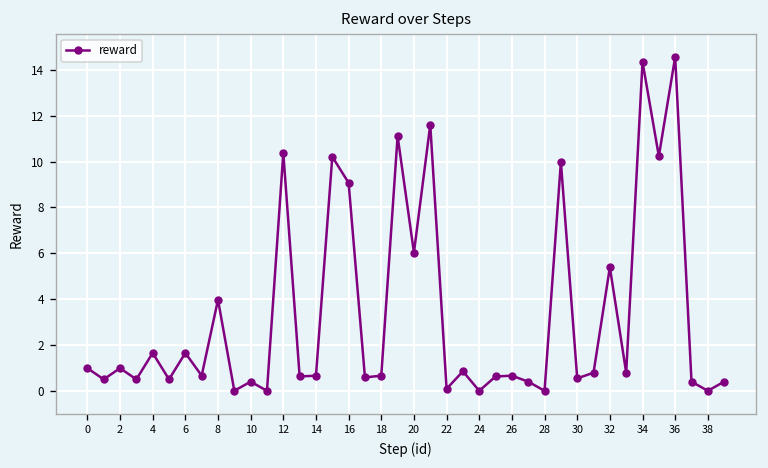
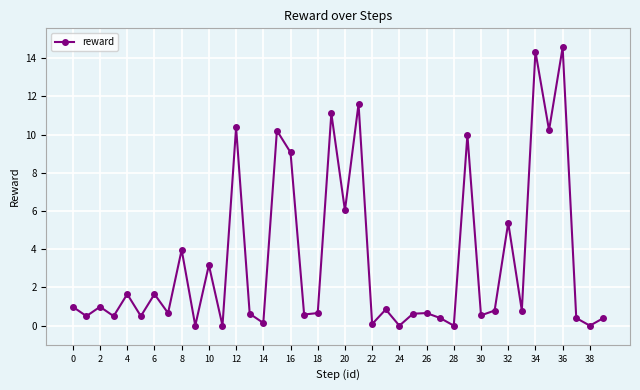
  {
    "0": 1.0,
    "2": 1.0,
    "4": 1.7,
    "6": 1.7,
    "8": 4.0,
-   "10": 0.4,
+   "10": 3.2,
    "12": 10.4,
-   "14": 0.7,
+   "14": 0.1,
    "16": 9.1,
    "18": 0.7,
    "20": 6.0,
    "22": 0.1,
    "24": 0.0,
    "26": 0.7,
    "28": 0.0,
    "30": 0.5,
    "32": 5.4,
    "34": 14.3,
    "36": 14.6,
    "38": 0.0
  }
